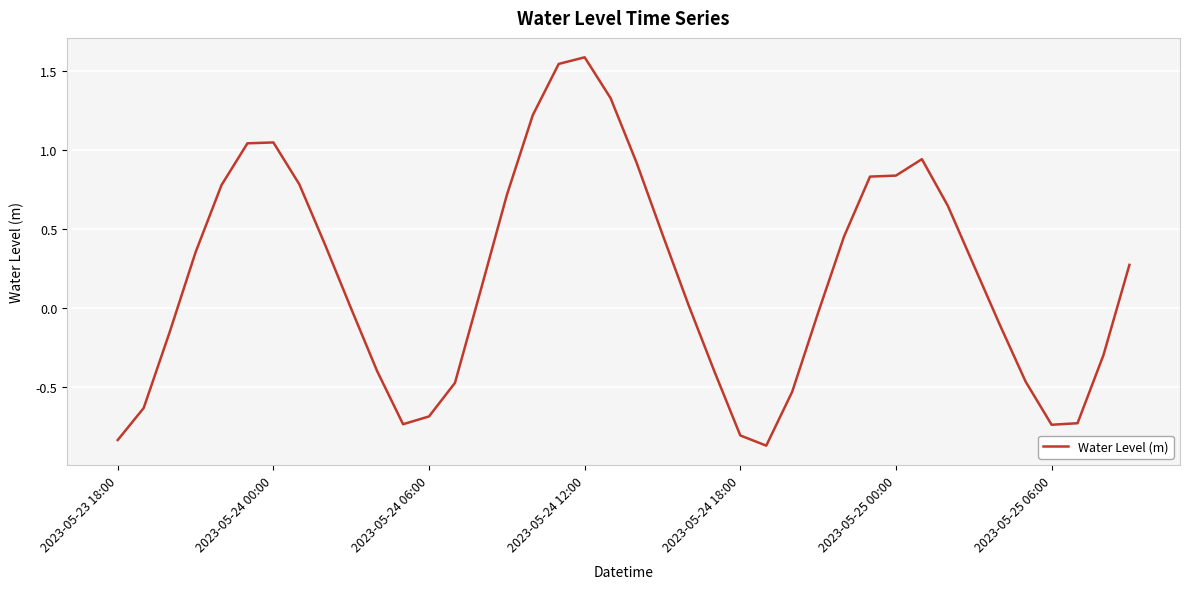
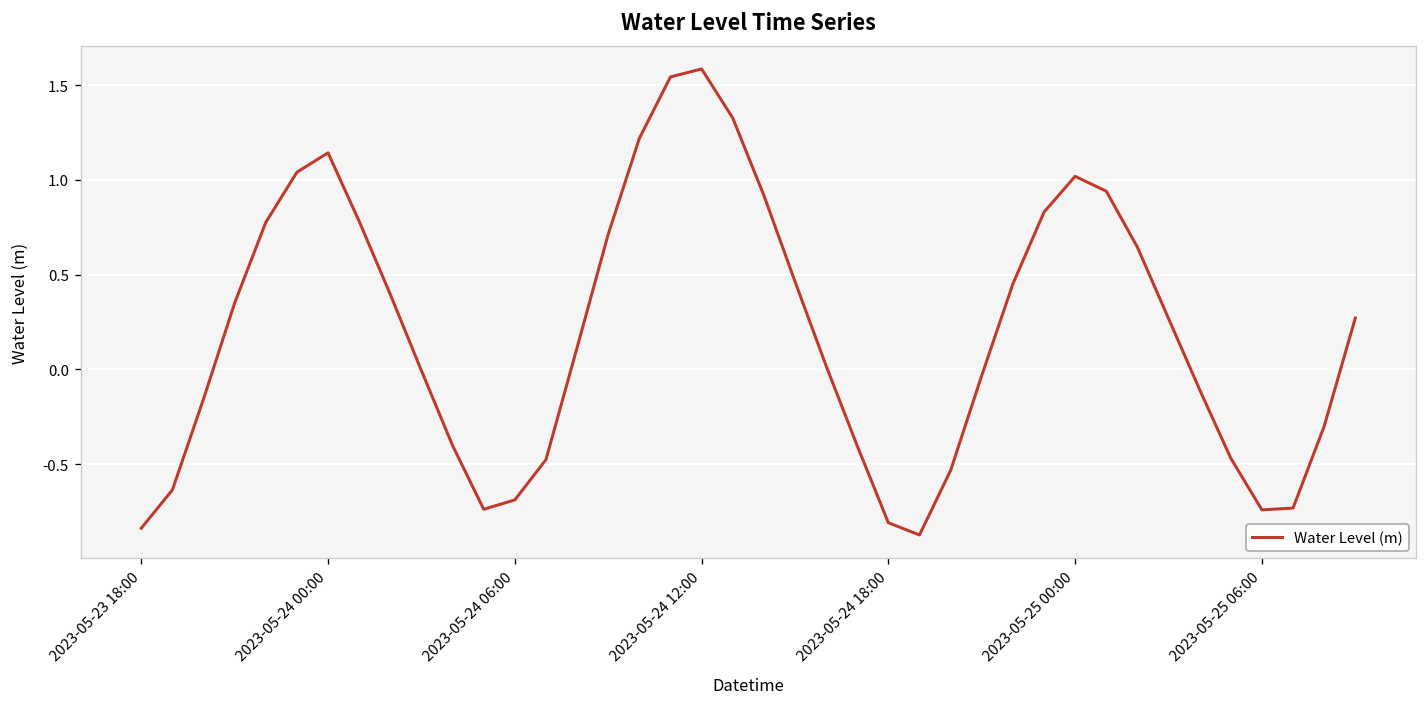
  {
    "2023-05-23 18:00": -0.84,
-   "2023-05-24 00:00": 1.05,
+   "2023-05-24 00:00": 1.14,
    "2023-05-24 06:00": -0.69,
    "2023-05-24 12:00": 1.59,
    "2023-05-24 18:00": -0.81,
-   "2023-05-25 00:00": 0.84,
+   "2023-05-25 00:00": 1.02,
    "2023-05-25 06:00": -0.74
  }
